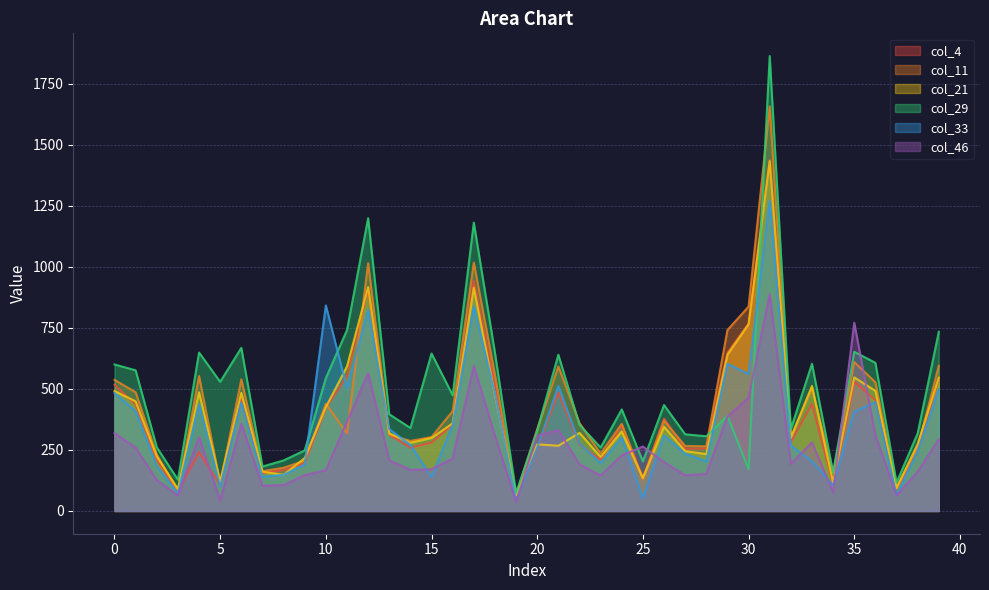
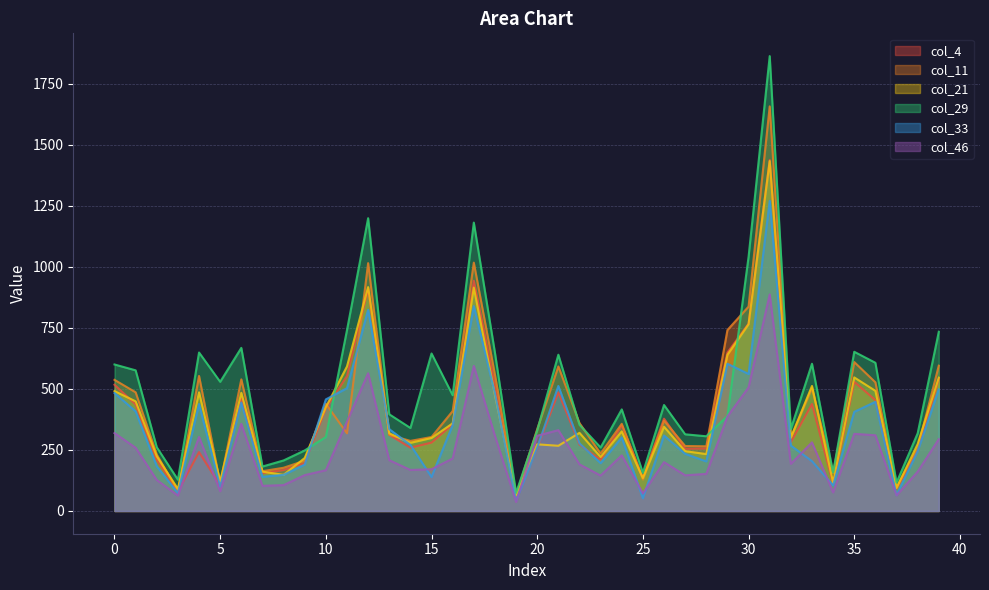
  {
    "col_29": {
      "0": 600,
      "5": 530,
-     "10": 540,
+     "10": 300,
      "15": 650,
-     "25": 200,
-     "30": 170,
+     "25": 160,
+     "30": 1040,
      "35": 650
    },
    "col_33": {
-     "10": 840,
+     "10": 460,
      "15": 140,
      "25": 50,
      "30": 560,
      "35": 410
    },
    "col_46": {
      "0": 320,
-     "5": 40,
+     "5": 80,
      "10": 170,
      "15": 170,
      "20": 310,
-     "25": 260,
-     "30": 460,
-     "35": 770
+     "25": 70,
+     "30": 510,
+     "35": 320
    }
  }
